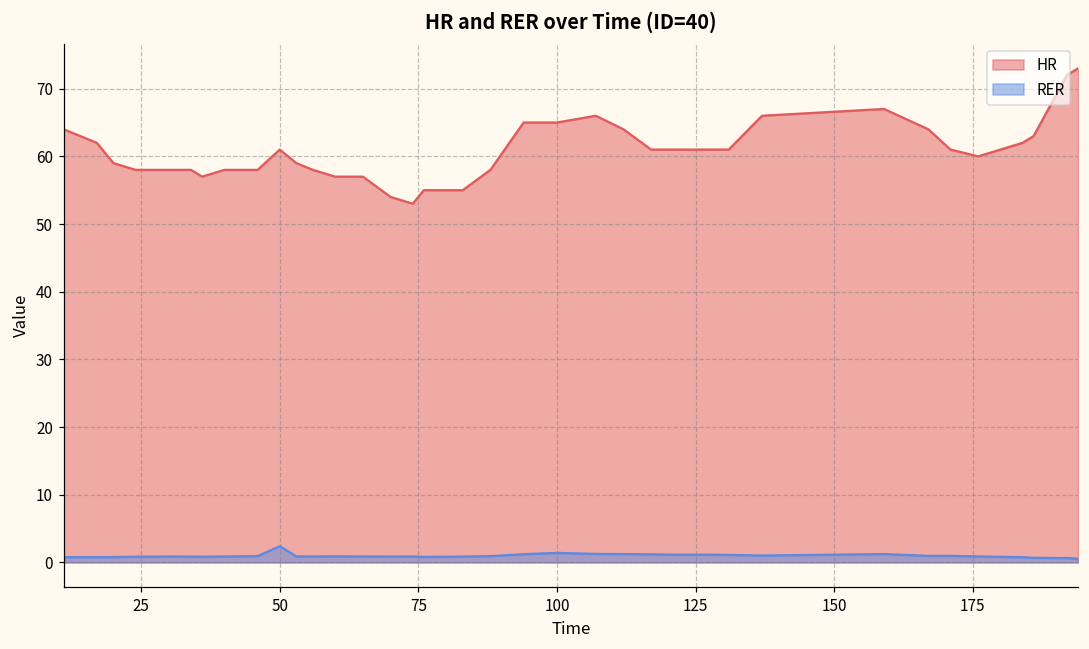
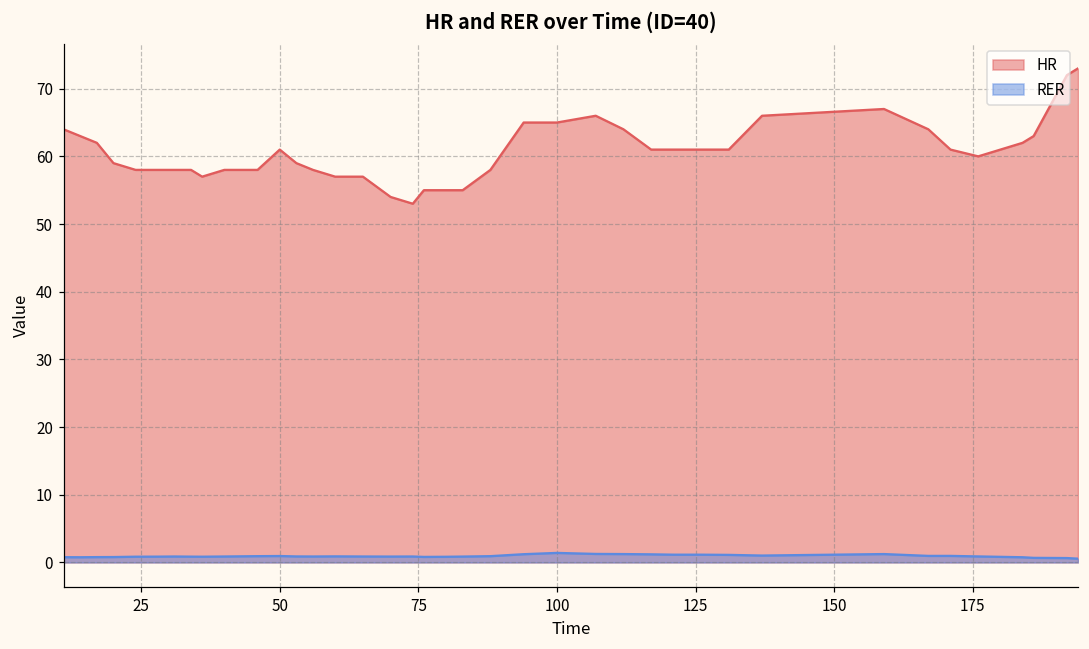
  {
    "HR": {
      "50": 61,
      "100": 65
    },
    "RER": {
-     "50": 2,
+     "50": 1,
      "100": 1
    }
  }
